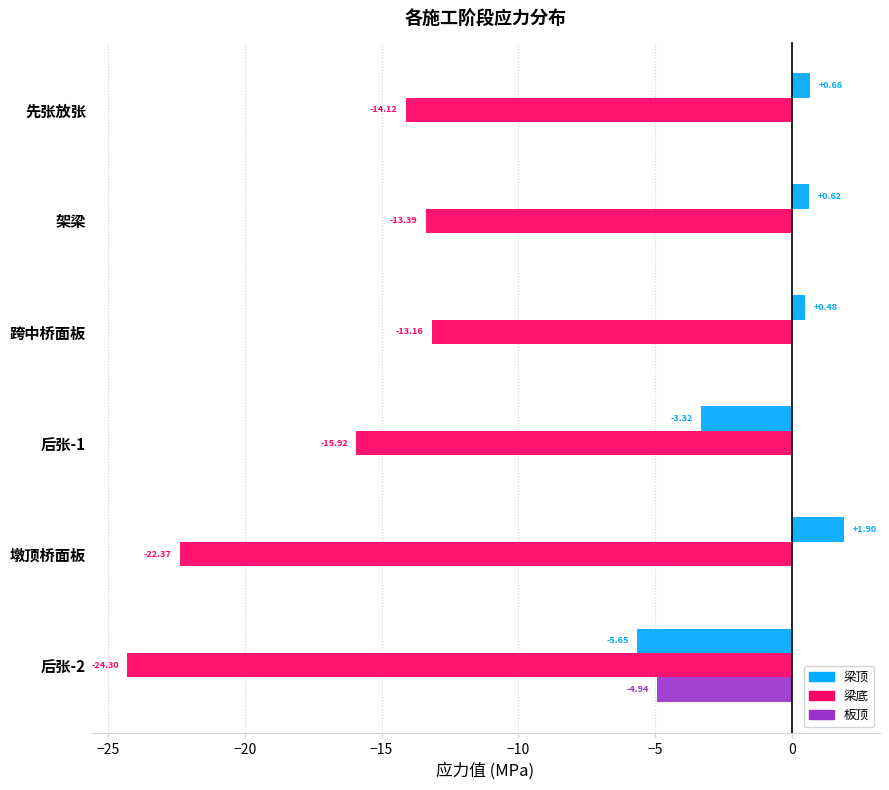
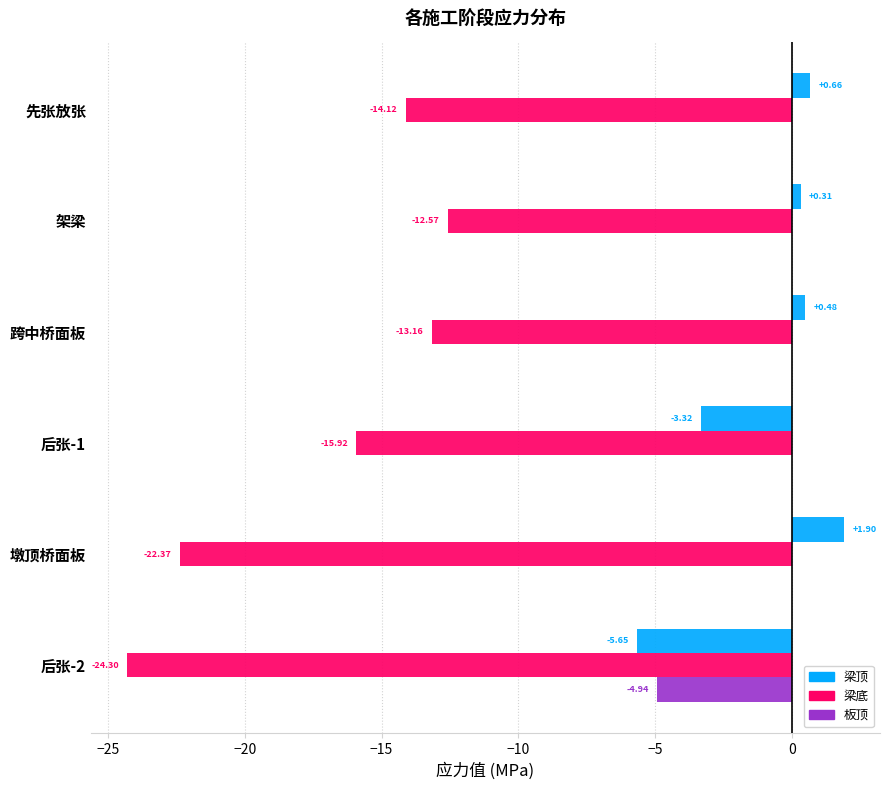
  {
    "梁顶": {
      "先张放张": "+0.66",
-     "架梁": "+0.62",
+     "架梁": "+0.31",
      "跨中桥面板": "+0.48",
      "后张-1": "-3.32",
      "墩顶桥面板": "+1.90",
      "后张-2": "-5.65"
    },
    "梁底": {
      "先张放张": "-14.12",
-     "架梁": "-13.39",
+     "架梁": "-12.57",
      "跨中桥面板": "-13.16",
      "后张-1": "-15.92",
      "墩顶桥面板": "-22.37",
      "后张-2": "-24.30"
    },
    "板顶": {
      "后张-2": "-4.94"
    }
  }
